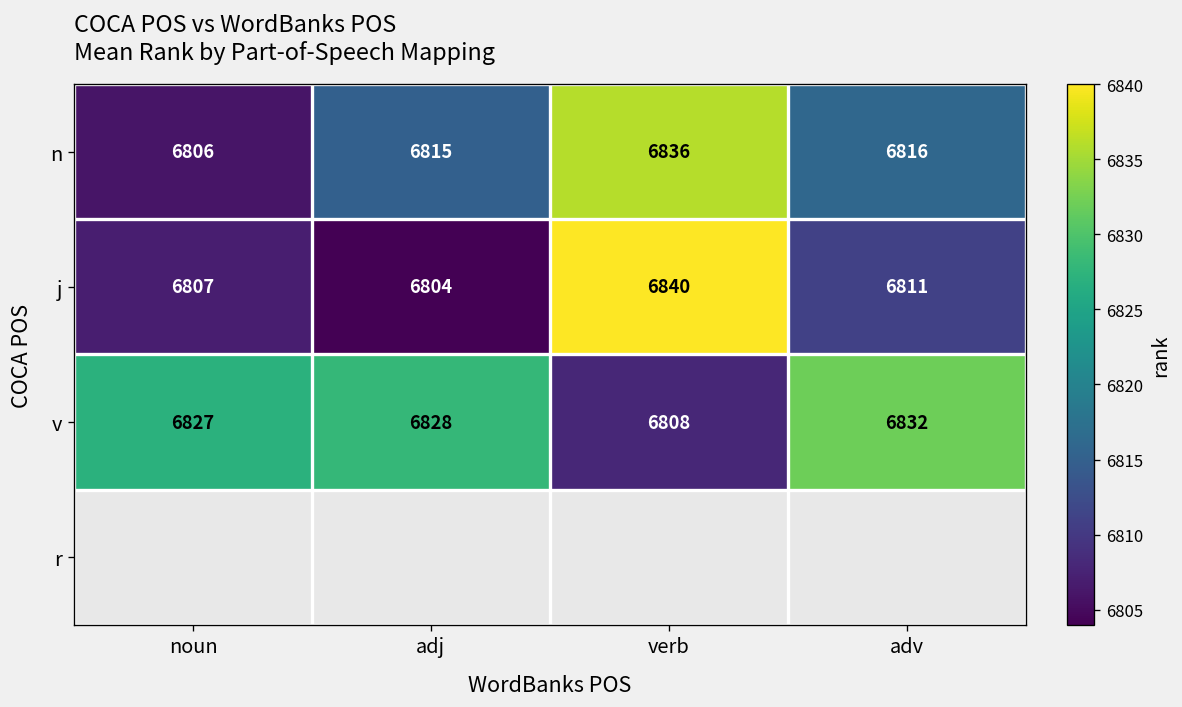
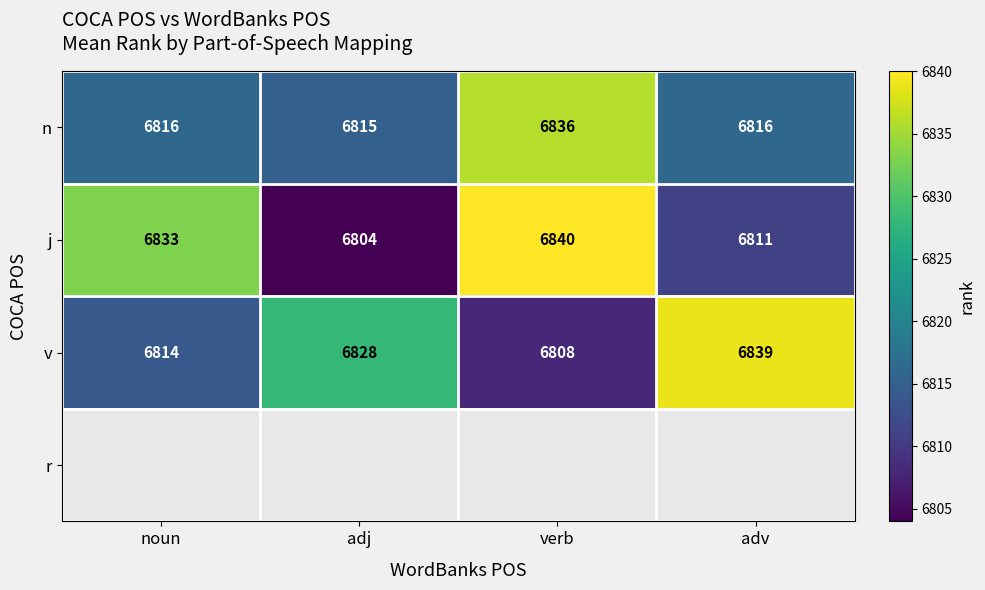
  {
    "n": {
-     "noun": 6806,
+     "noun": 6816,
      "adj": 6815,
      "verb": 6836,
      "adv": 6816
    },
    "j": {
-     "noun": 6807,
+     "noun": 6833,
      "adj": 6804,
      "verb": 6840,
      "adv": 6811
    },
    "v": {
-     "noun": 6827,
+     "noun": 6814,
      "adj": 6828,
      "verb": 6808,
-     "adv": 6832
+     "adv": 6839
    }
  }
